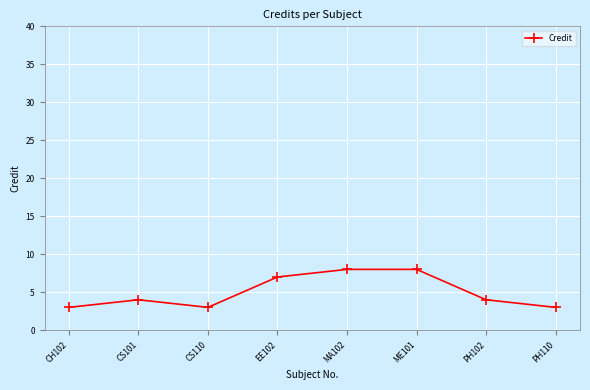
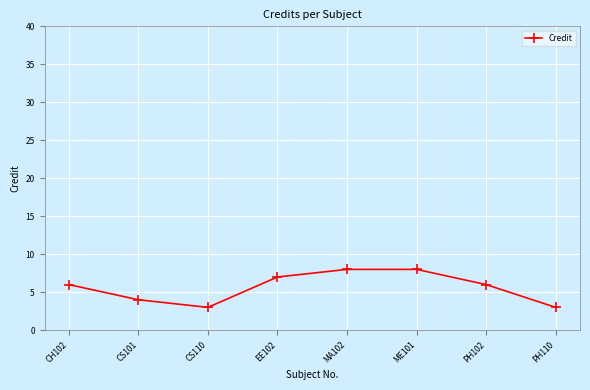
  {
-   "CH102": 3,
+   "CH102": 6,
    "CS101": 4,
    "CS110": 3,
    "EE102": 7,
    "MA102": 8,
    "ME101": 8,
-   "PH102": 4,
+   "PH102": 6,
    "PH110": 3
  }
